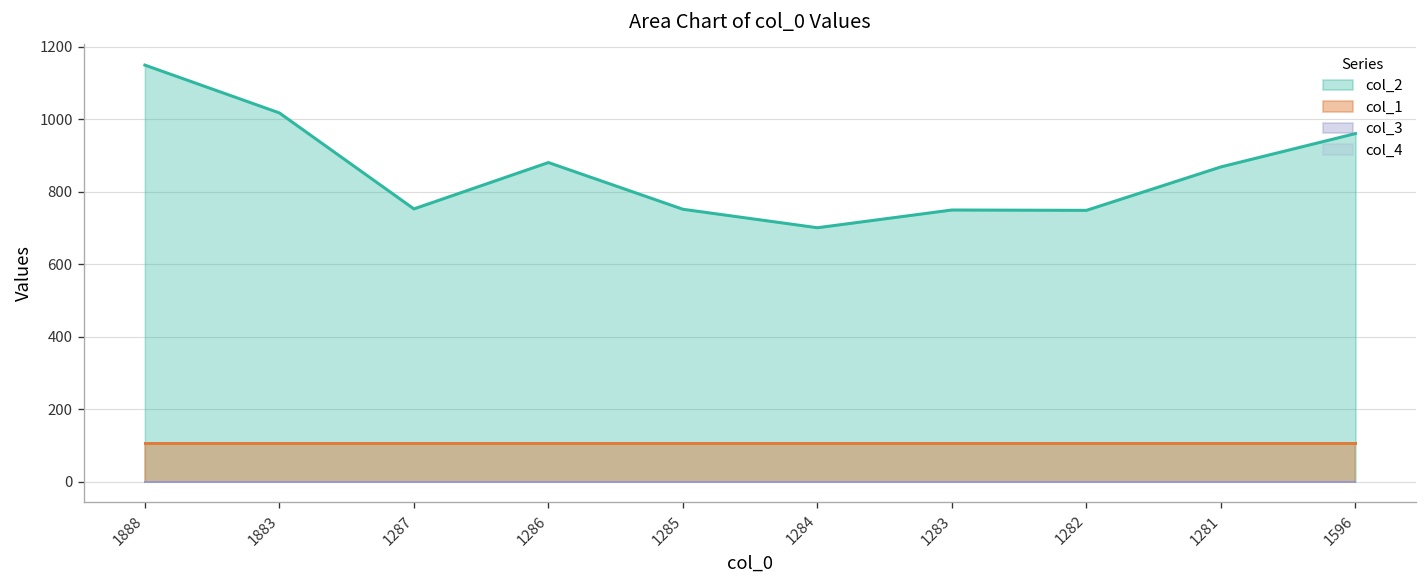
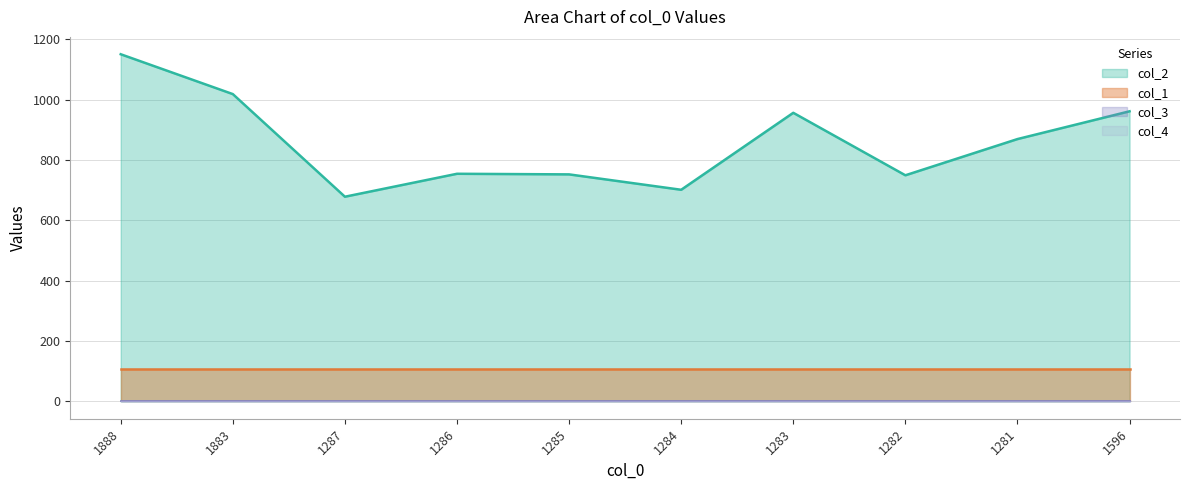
  {
    "col_2": {
      "1888": 1150,
      "1883": 1020,
-     "1287": 750,
-     "1286": 880,
+     "1287": 680,
+     "1286": 750,
      "1285": 750,
      "1284": 700,
-     "1283": 750,
+     "1283": 960,
      "1282": 750,
      "1281": 870,
      "1596": 960
    },
    "col_1": {
      "1888": 110,
      "1883": 110,
      "1287": 110,
      "1286": 110,
      "1285": 110,
      "1284": 110,
      "1283": 110,
      "1282": 110,
      "1281": 110,
      "1596": 110
    },
    "col_4": {
      "1888": 0,
      "1883": 0,
      "1287": 0,
      "1286": 0,
      "1285": 0,
      "1284": 0,
      "1283": 0,
      "1282": 0,
      "1281": 0,
      "1596": 0
    }
  }
